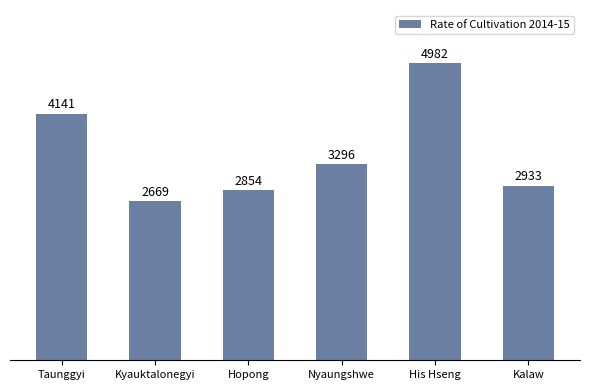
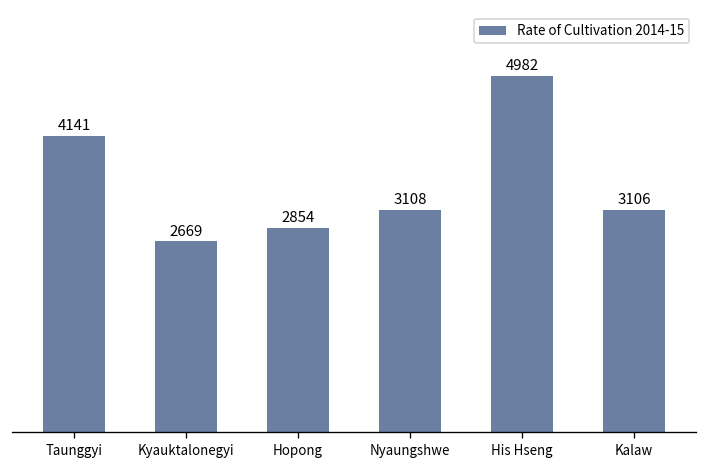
  {
    "Taunggyi": 4141,
    "Kyauktalonegyi": 2669,
    "Hopong": 2854,
-   "Nyaungshwe": 3296,
+   "Nyaungshwe": 3108,
    "His Hseng": 4982,
-   "Kalaw": 2933
+   "Kalaw": 3106
  }
